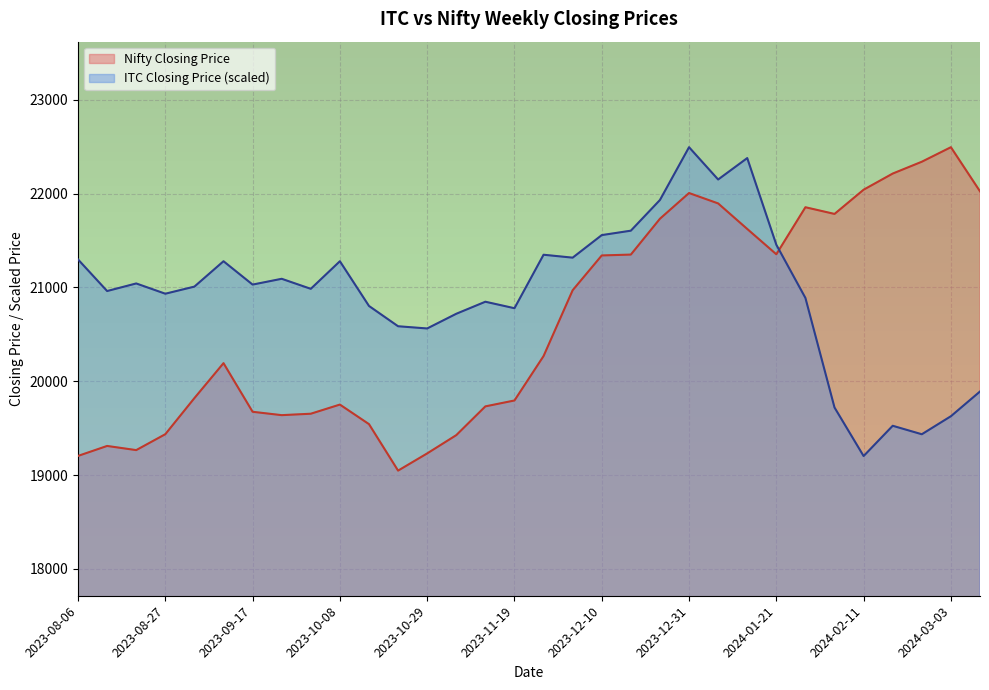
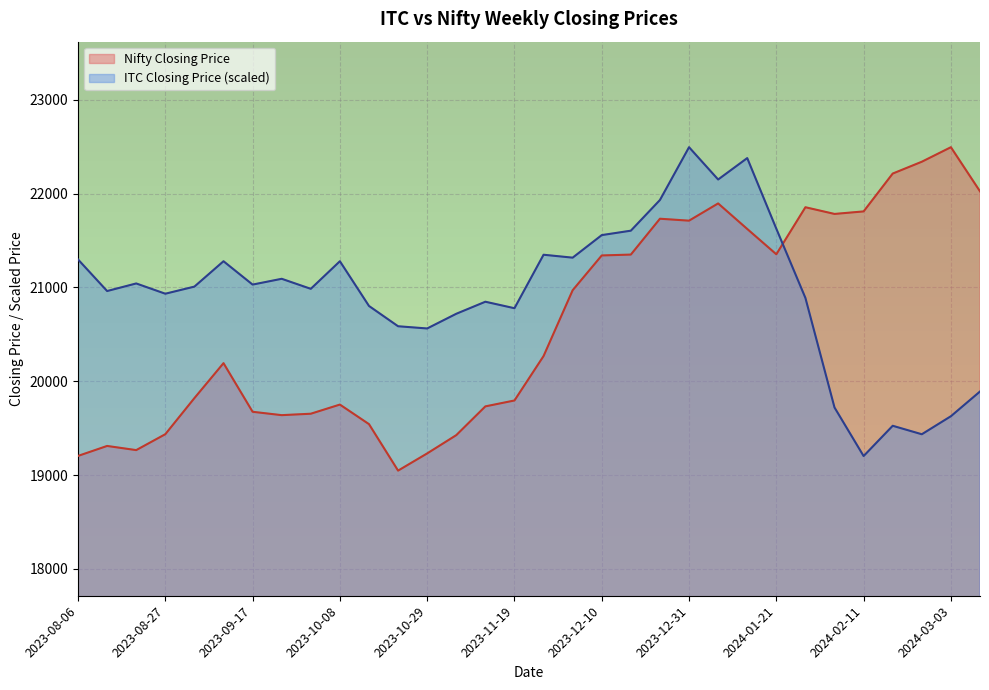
  {
    "Nifty Closing Price": {
      "2023-08-06": 19200,
      "2023-08-27": 19400,
      "2023-09-17": 19700,
      "2023-10-08": 19800,
      "2023-10-29": 19200,
      "2023-11-19": 19800,
      "2023-12-10": 21300,
-     "2023-12-31": 22000,
+     "2023-12-31": 21700,
      "2024-01-21": 21400,
-     "2024-02-11": 22000,
+     "2024-02-11": 21800,
      "2024-03-03": 22500
    },
    "ITC Closing Price (scaled)": {
      "2023-08-06": 21300,
      "2023-08-27": 20900,
      "2023-09-17": 21000,
      "2023-10-08": 21300,
      "2023-10-29": 20600,
      "2023-11-19": 20800,
      "2023-12-10": 21600,
      "2023-12-31": 22500,
-     "2024-01-21": 21500,
+     "2024-01-21": 21600,
      "2024-02-11": 19200,
      "2024-03-03": 19600
    }
  }
